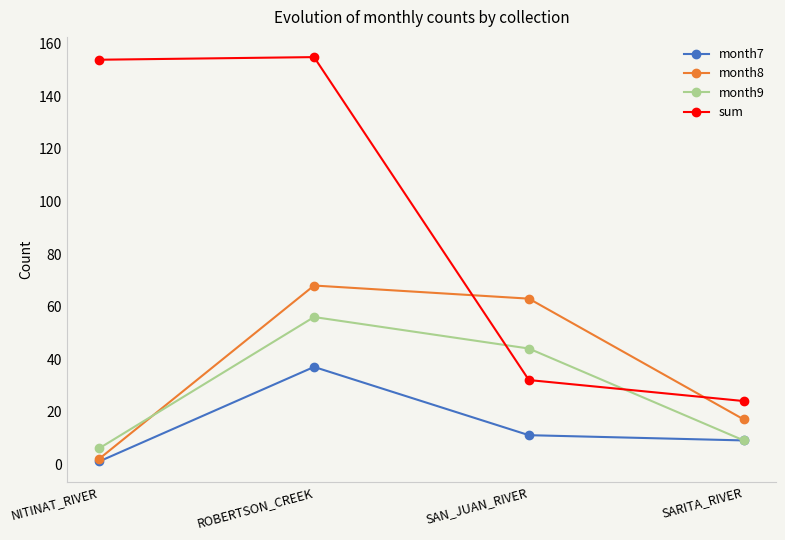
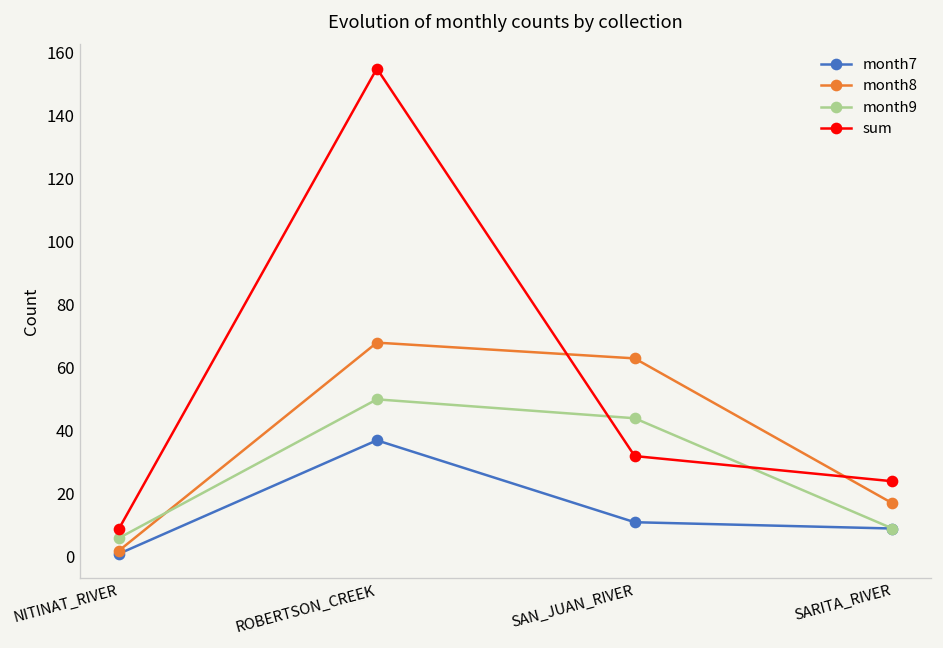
  {
    "month7": {
      "NITINAT_RIVER": 1,
      "ROBERTSON_CREEK": 37,
      "SAN_JUAN_RIVER": 11
    },
    "month8": {
      "NITINAT_RIVER": 2,
      "ROBERTSON_CREEK": 68,
      "SAN_JUAN_RIVER": 63,
      "SARITA_RIVER": 17
    },
    "month9": {
      "NITINAT_RIVER": 6,
-     "ROBERTSON_CREEK": 56,
+     "ROBERTSON_CREEK": 50,
      "SAN_JUAN_RIVER": 44
    },
    "sum": {
-     "NITINAT_RIVER": 154,
+     "NITINAT_RIVER": 9,
      "ROBERTSON_CREEK": 155,
      "SAN_JUAN_RIVER": 32,
      "SARITA_RIVER": 24
    }
  }
